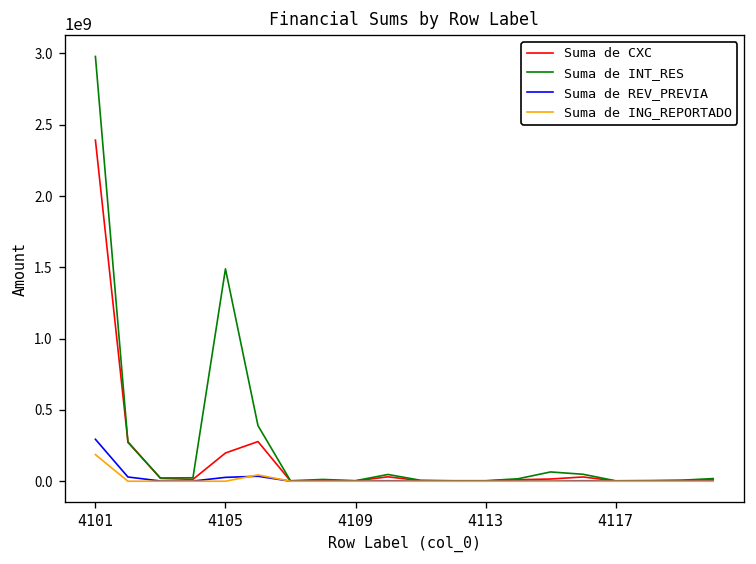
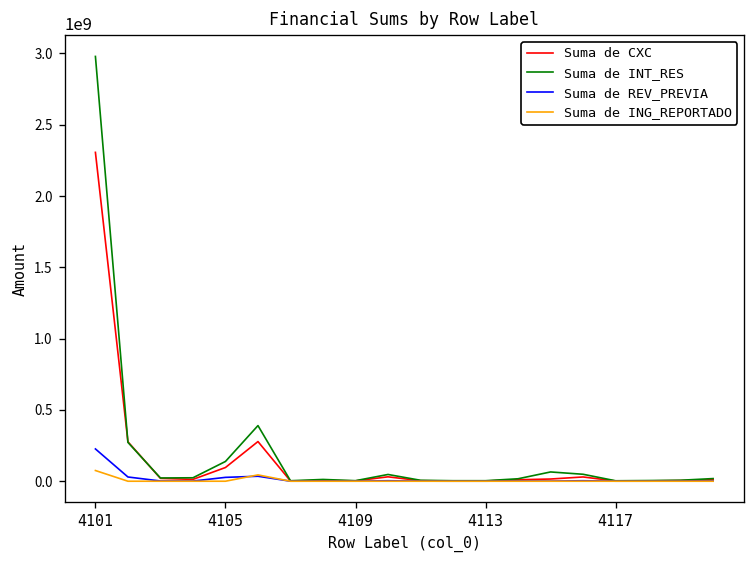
  {
    "Suma de CXC": {
-     "4101": 2390000000,
-     "4105": 200000000
+     "4101": 2310000000,
+     "4105": 100000000
    },
    "Suma de INT_RES": {
      "4101": 2980000000,
-     "4105": 1490000000
+     "4105": 140000000
    },
    "Suma de REV_PREVIA": {
-     "4101": 290000000,
+     "4101": 230000000,
      "4105": 30000000
    },
    "Suma de ING_REPORTADO": {
-     "4101": 190000000,
+     "4101": 80000000,
      "4105": 0
    }
  }
